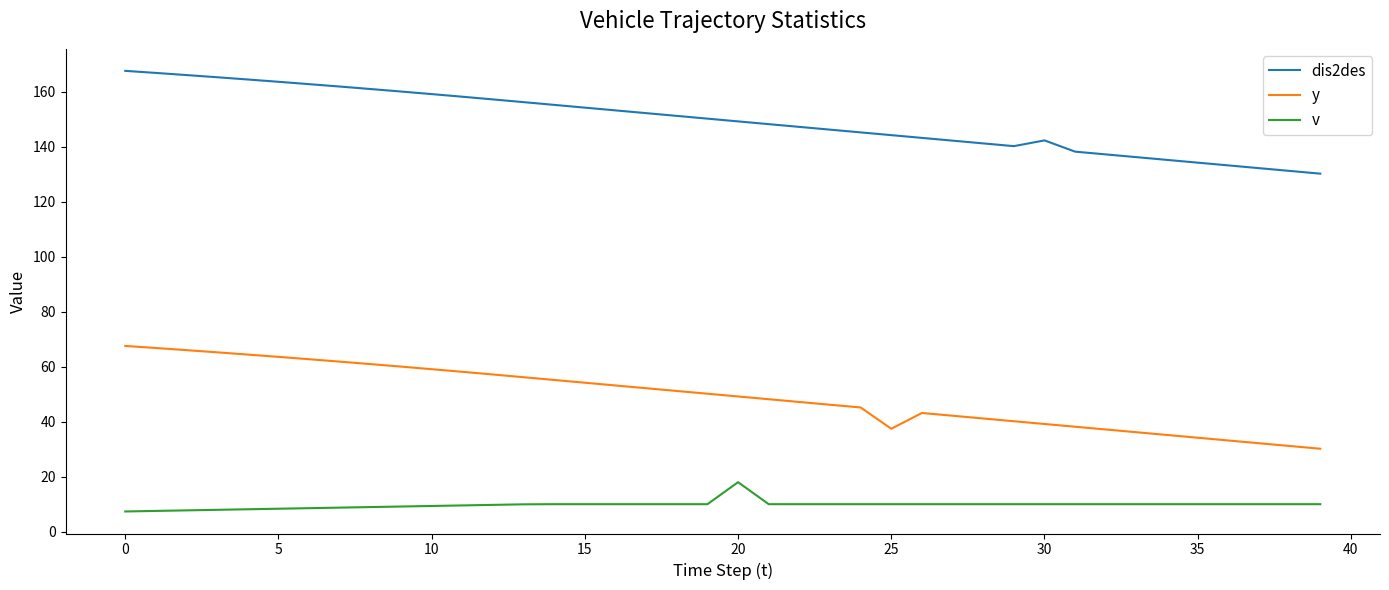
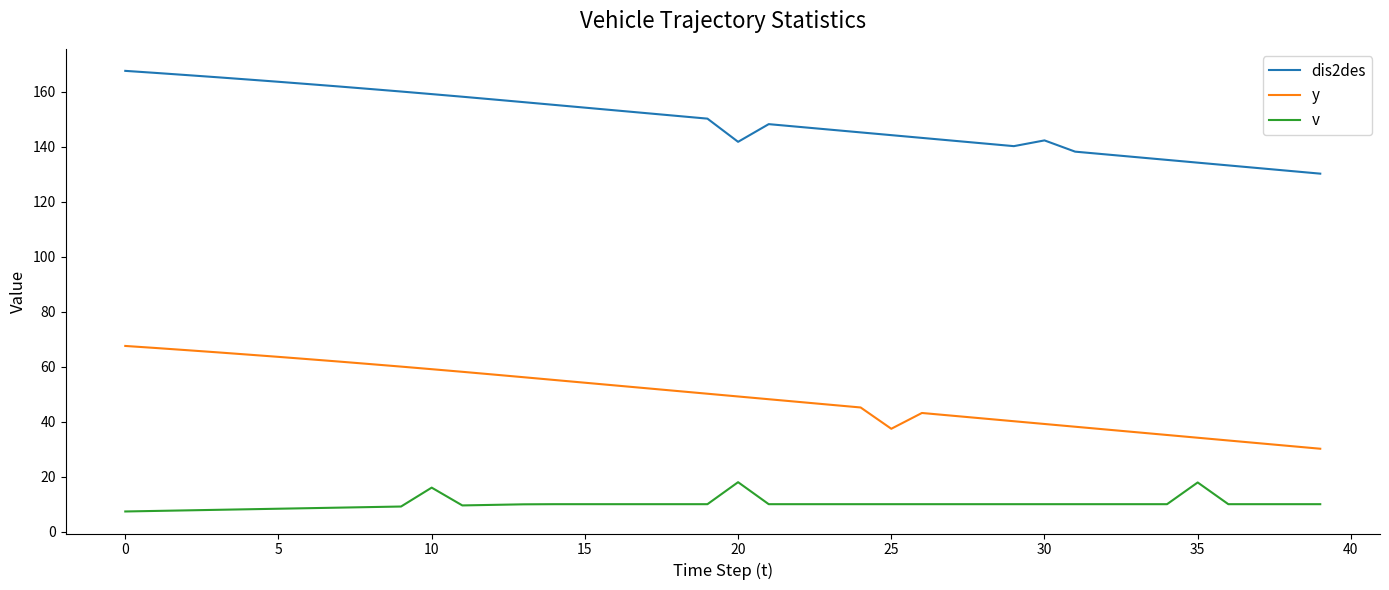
  {
    "dis2des": {
      "0": 168,
      "5": 164,
      "10": 159,
      "15": 154,
-     "20": 149,
+     "20": 142,
      "25": 144,
      "30": 142,
      "35": 134
    },
    "y": {
      "0": 68,
      "5": 64,
      "10": 59,
      "15": 54,
      "20": 49,
      "25": 37,
      "30": 39,
      "35": 34
    },
    "v": {
      "0": 7,
      "5": 8,
-     "10": 9,
+     "10": 16,
      "15": 10,
      "20": 18,
      "25": 10,
      "30": 10,
-     "35": 10
+     "35": 18
    }
  }
